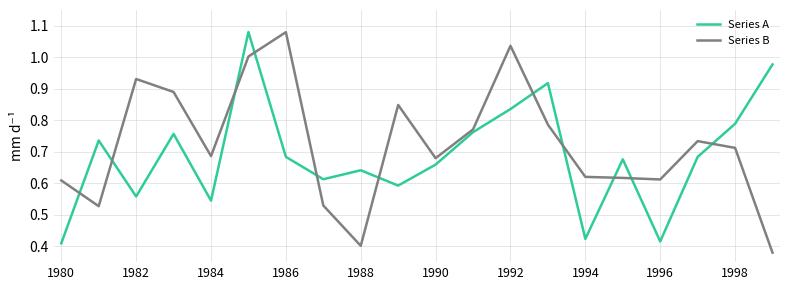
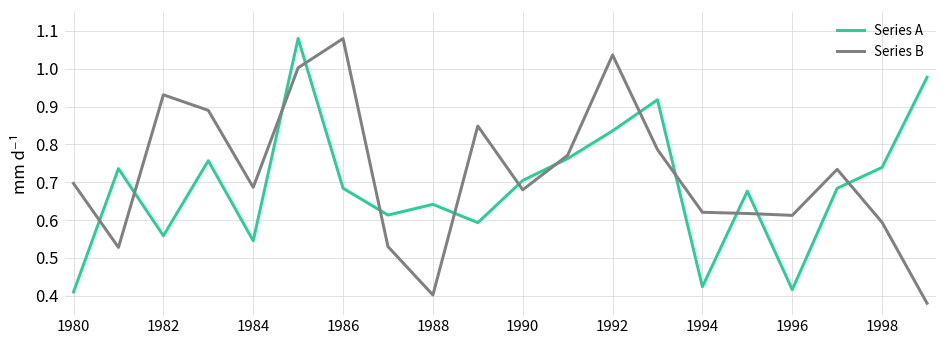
  {
    "Series A": {
      "1980": 0.41,
      "1982": 0.56,
      "1984": 0.55,
      "1986": 0.68,
      "1988": 0.64,
-     "1990": 0.66,
+     "1990": 0.70,
      "1992": 0.84,
      "1994": 0.42,
      "1996": 0.42,
-     "1998": 0.79
+     "1998": 0.74
    },
    "Series B": {
-     "1980": 0.61,
+     "1980": 0.70,
      "1982": 0.93,
      "1984": 0.69,
      "1986": 1.08,
      "1988": 0.40,
      "1990": 0.68,
      "1992": 1.04,
      "1994": 0.62,
      "1996": 0.61,
-     "1998": 0.71
+     "1998": 0.59
    }
  }
